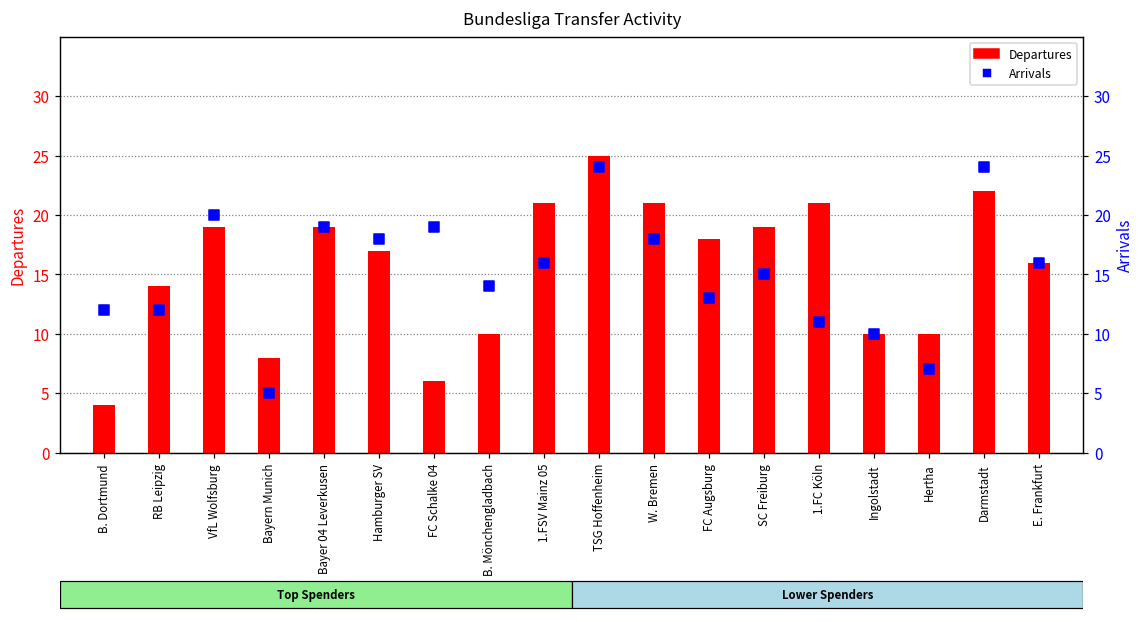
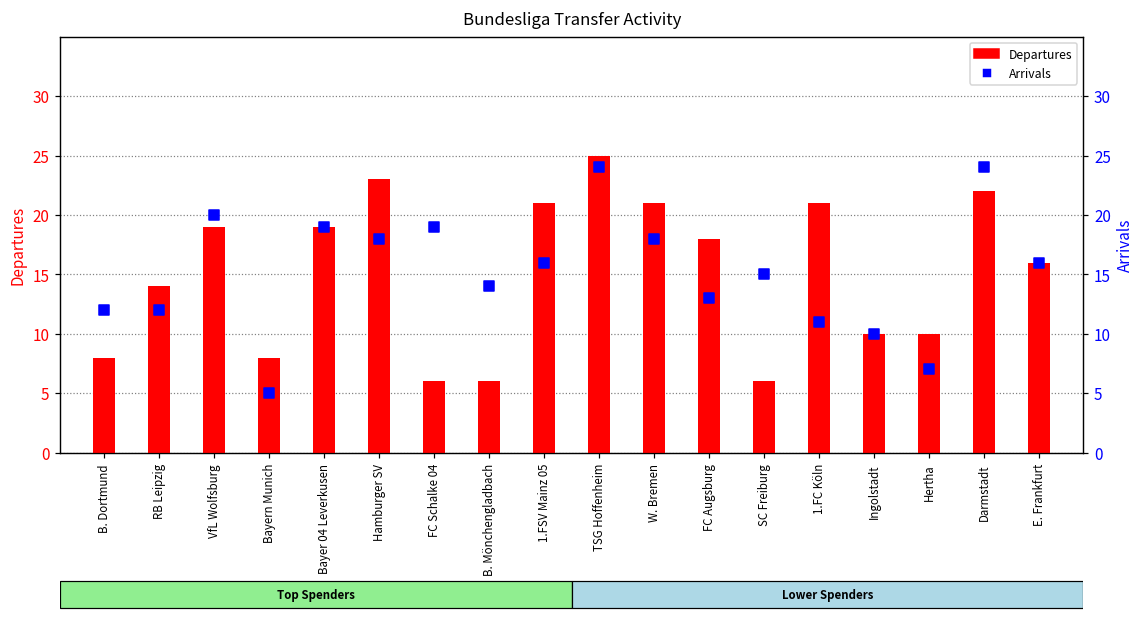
  {
    "Departures": {
-     "B. Dortmund": 4,
+     "B. Dortmund": 8,
      "RB Leipzig": 14,
      "VfL Wolfsburg": 19,
      "Bayern Munich": 8,
      "Bayer 04 Leverkusen": 19,
-     "Hamburger SV": 17,
+     "Hamburger SV": 23,
      "FC Schalke 04": 6,
-     "B. Mönchengladbach": 10,
+     "B. Mönchengladbach": 6,
      "1.FSV Mainz 05": 21,
      "TSG Hoffenheim": 25,
      "W. Bremen": 21,
      "FC Augsburg": 18,
-     "SC Freiburg": 19,
+     "SC Freiburg": 6,
      "1.FC Köln": 21,
      "Ingolstadt": 10,
      "Hertha": 10,
      "Darmstadt": 22,
      "E. Frankfurt": 16
    }
  }
